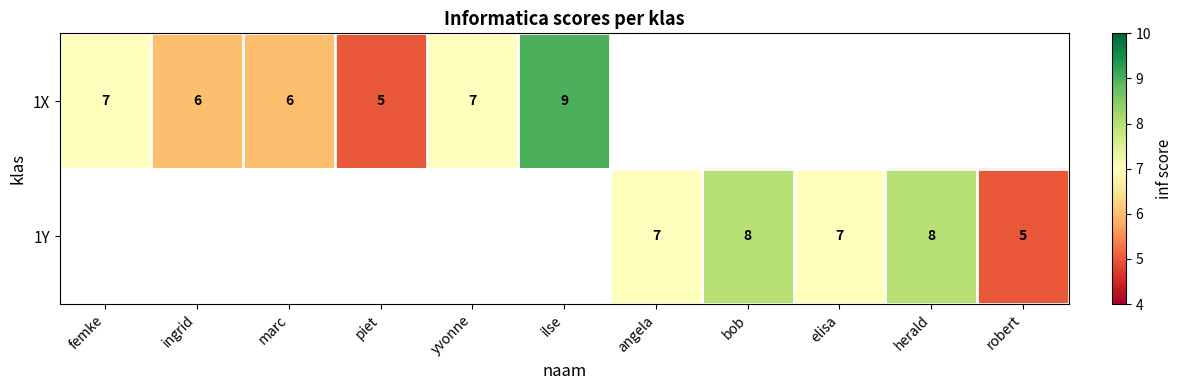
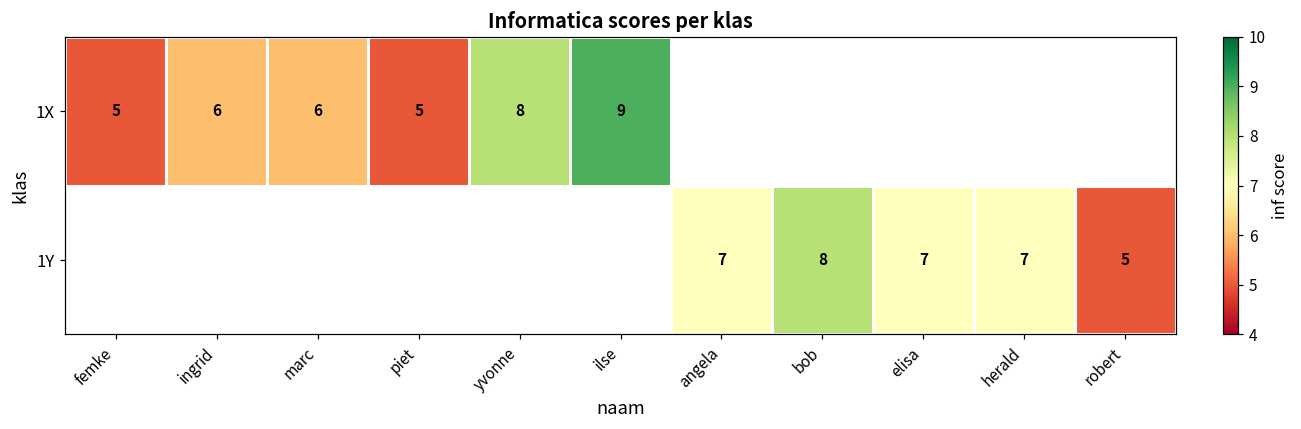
  {
    "1X": {
-     "femke": 7,
+     "femke": 5,
      "ingrid": 6,
      "marc": 6,
      "piet": 5,
-     "yvonne": 7,
+     "yvonne": 8,
      "ilse": 9
    },
    "1Y": {
      "angela": 7,
      "bob": 8,
      "elisa": 7,
-     "herald": 8,
+     "herald": 7,
      "robert": 5
    }
  }
